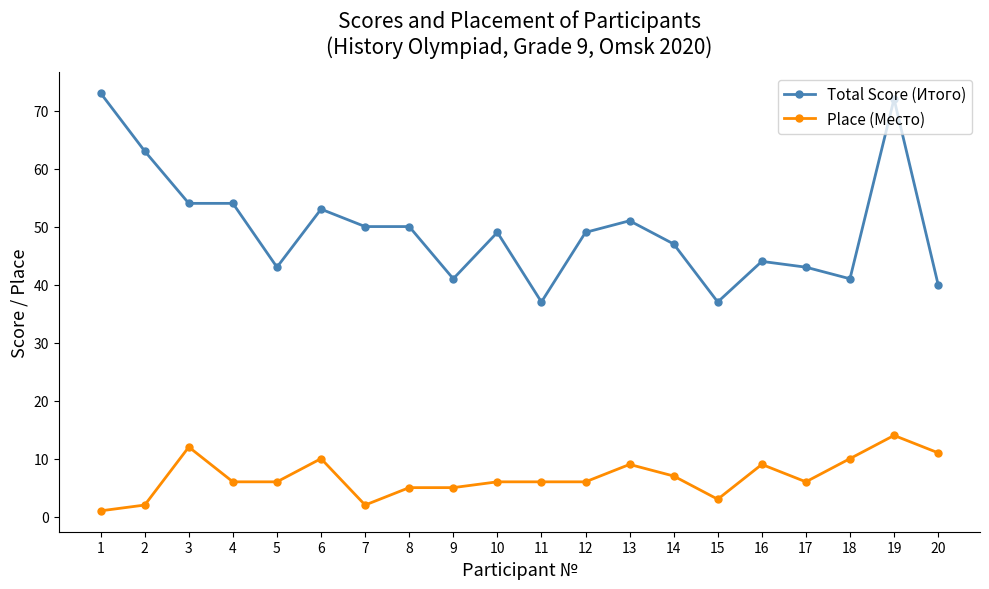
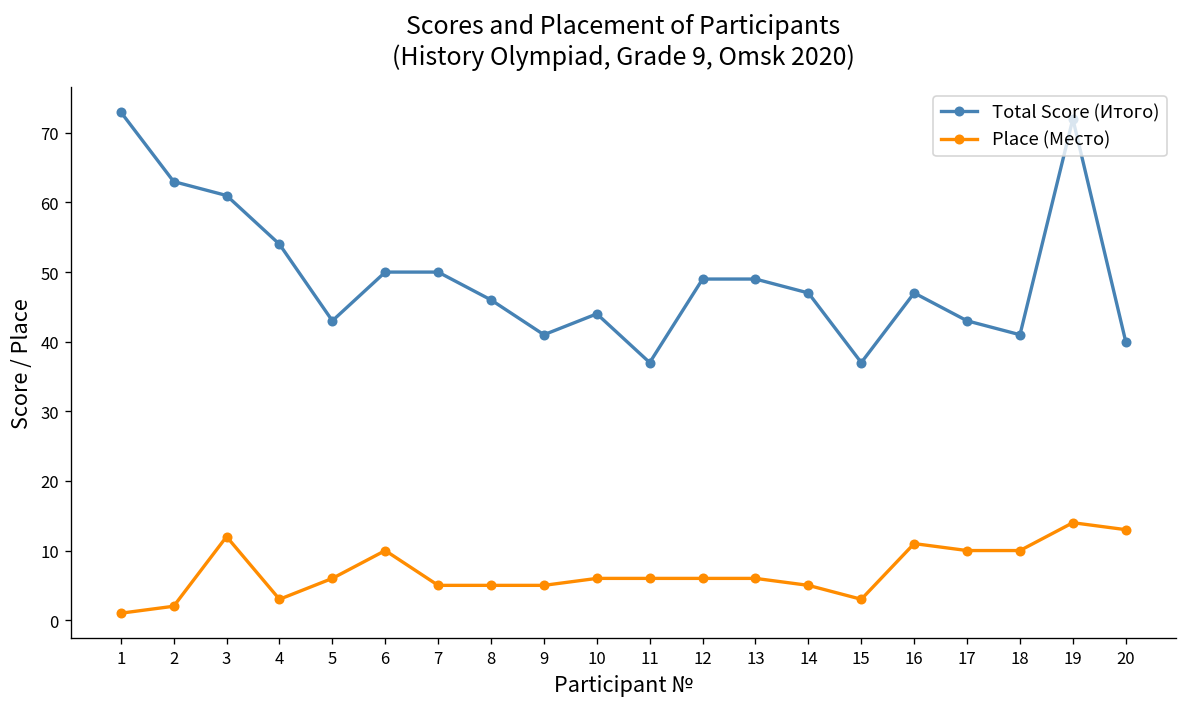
  {
    "Total Score (Итого)": {
      "1": 73,
      "2": 63,
-     "3": 54,
+     "3": 61,
      "4": 54,
      "5": 43,
-     "6": 53,
+     "6": 50,
      "7": 50,
-     "8": 50,
+     "8": 46,
      "9": 41,
-     "10": 49,
+     "10": 44,
      "11": 37,
      "12": 49,
-     "13": 51,
+     "13": 49,
      "14": 47,
      "15": 37,
-     "16": 44,
+     "16": 47,
      "17": 43,
      "18": 41,
      "20": 40
    },
    "Place (Место)": {
      "1": 1,
      "2": 2,
      "3": 12,
-     "4": 6,
+     "4": 3,
      "5": 6,
      "6": 10,
-     "7": 2,
+     "7": 5,
      "8": 5,
      "9": 5,
      "10": 6,
      "11": 6,
      "12": 6,
-     "13": 9,
-     "14": 7,
+     "13": 6,
+     "14": 5,
      "15": 3,
-     "16": 9,
-     "17": 6,
+     "16": 11,
+     "17": 10,
      "18": 10,
      "19": 14,
-     "20": 11
+     "20": 13
    }
  }
